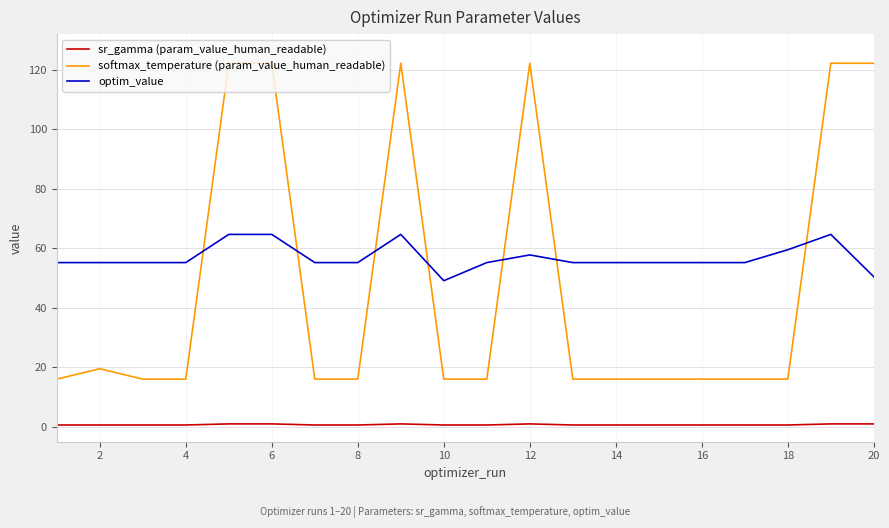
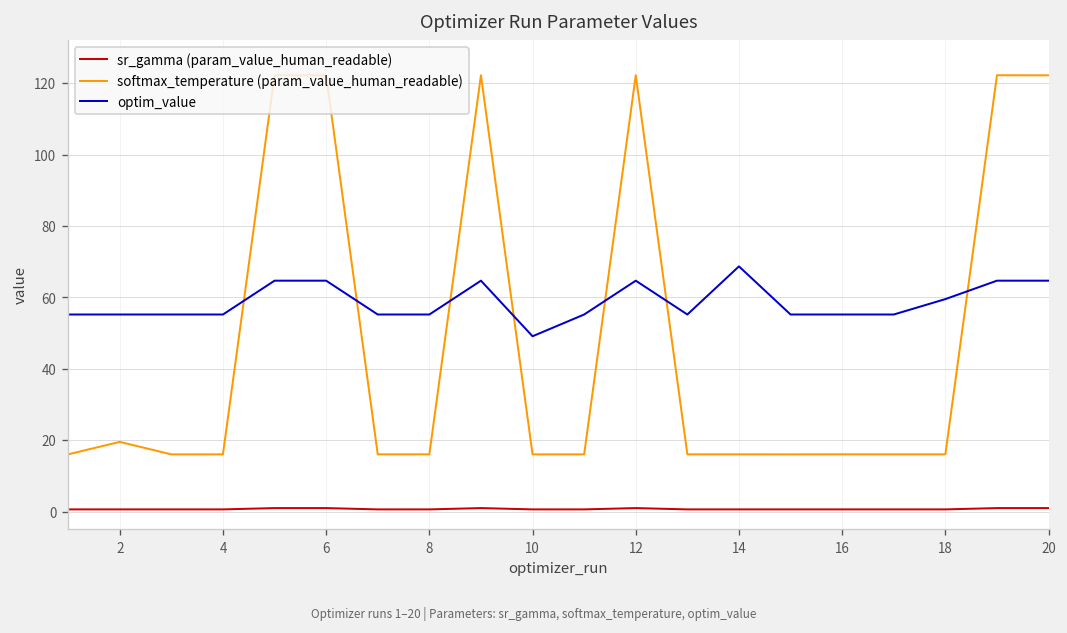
  {
    "sr_gamma (param_value_human_readable)": {
      "2": 1,
      "4": 1,
      "6": 1,
      "8": 1,
      "10": 1,
      "12": 1,
      "14": 1,
      "16": 1,
      "18": 1,
      "20": 1
    },
    "softmax_temperature (param_value_human_readable)": {
      "2": 20,
      "4": 16,
      "8": 16,
      "10": 16,
      "12": 122,
      "14": 16,
      "16": 16,
      "18": 16,
      "20": 122
    },
    "optim_value": {
      "2": 55,
      "4": 55,
      "6": 65,
      "8": 55,
      "10": 49,
-     "12": 58,
-     "14": 55,
+     "12": 65,
+     "14": 69,
      "16": 55,
      "18": 60,
-     "20": 50
+     "20": 65
    }
  }
